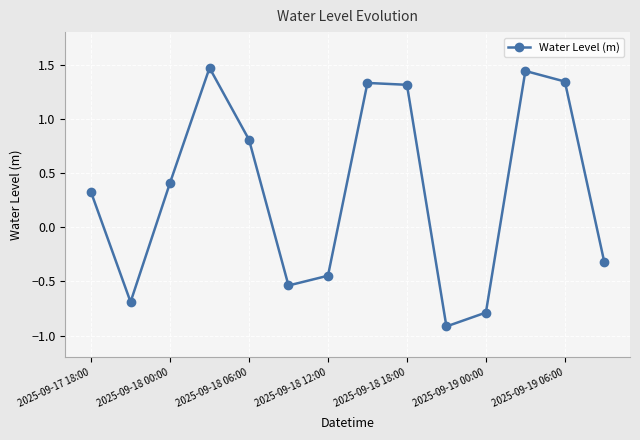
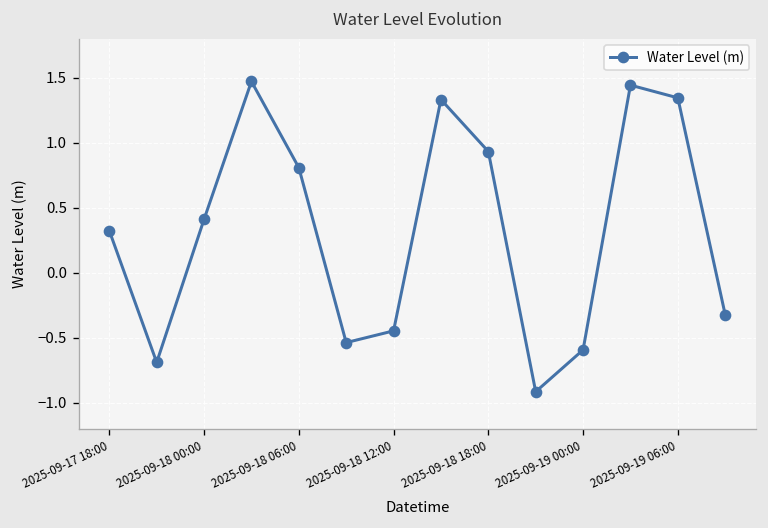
  {
    "2025-09-17 18:00": 0.32,
    "2025-09-18 00:00": 0.41,
    "2025-09-18 06:00": 0.81,
    "2025-09-18 12:00": -0.45,
-   "2025-09-18 18:00": 1.31,
-   "2025-09-19 00:00": -0.79,
+   "2025-09-18 18:00": 0.93,
+   "2025-09-19 00:00": -0.59,
    "2025-09-19 06:00": 1.34
  }
